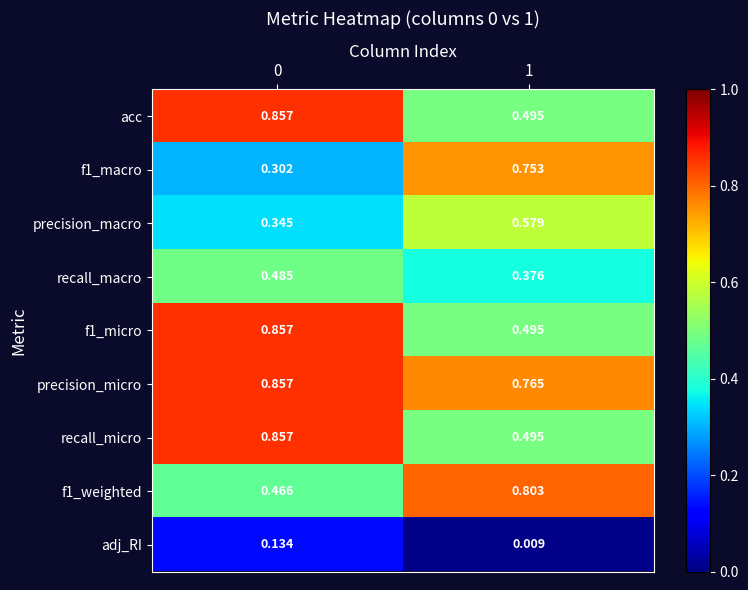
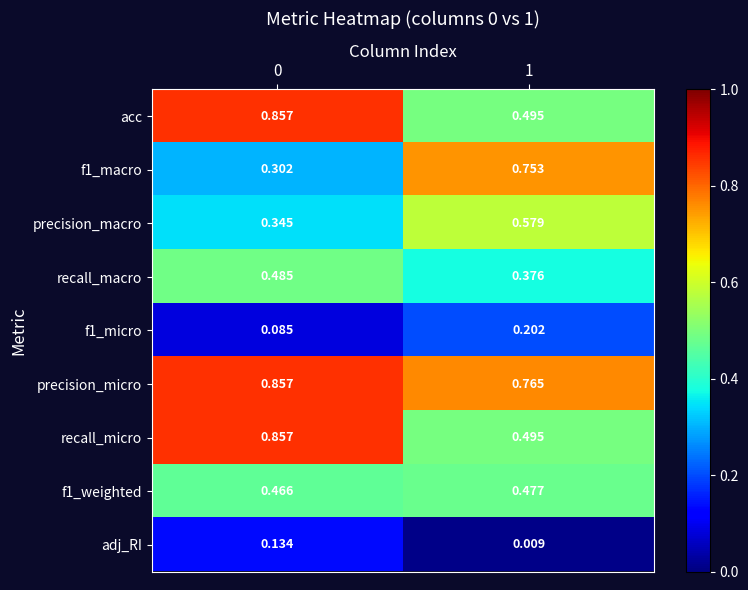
  {
    "acc": {
      "0": 0.857,
      "1": 0.495
    },
    "f1_macro": {
      "0": 0.302,
      "1": 0.753
    },
    "precision_macro": {
      "0": 0.345,
      "1": 0.579
    },
    "recall_macro": {
      "0": 0.485,
      "1": 0.376
    },
    "f1_micro": {
-     "0": 0.857,
-     "1": 0.495
+     "0": 0.085,
+     "1": 0.202
    },
    "precision_micro": {
      "0": 0.857,
      "1": 0.765
    },
    "recall_micro": {
      "0": 0.857,
      "1": 0.495
    },
    "f1_weighted": {
      "0": 0.466,
-     "1": 0.803
+     "1": 0.477
    },
    "adj_RI": {
      "0": 0.134,
      "1": 0.009
    }
  }
